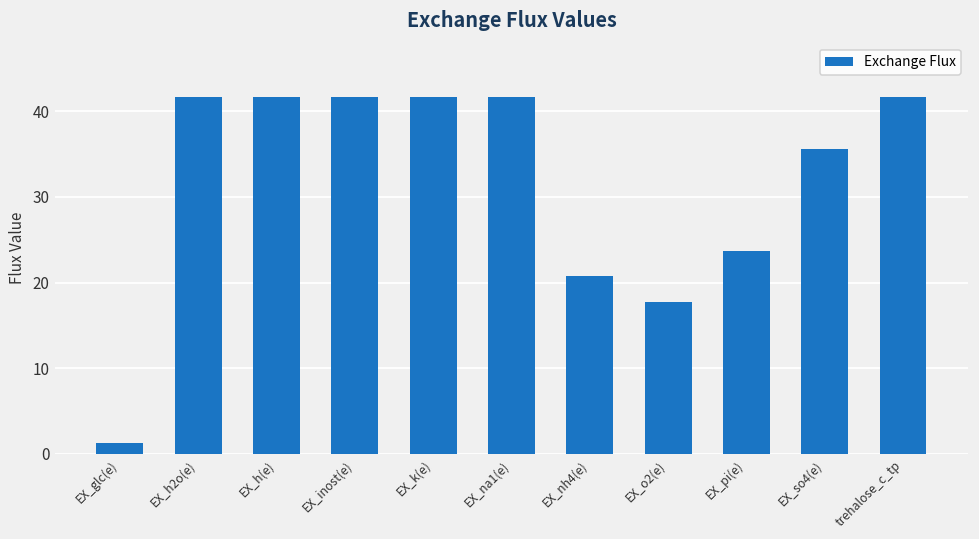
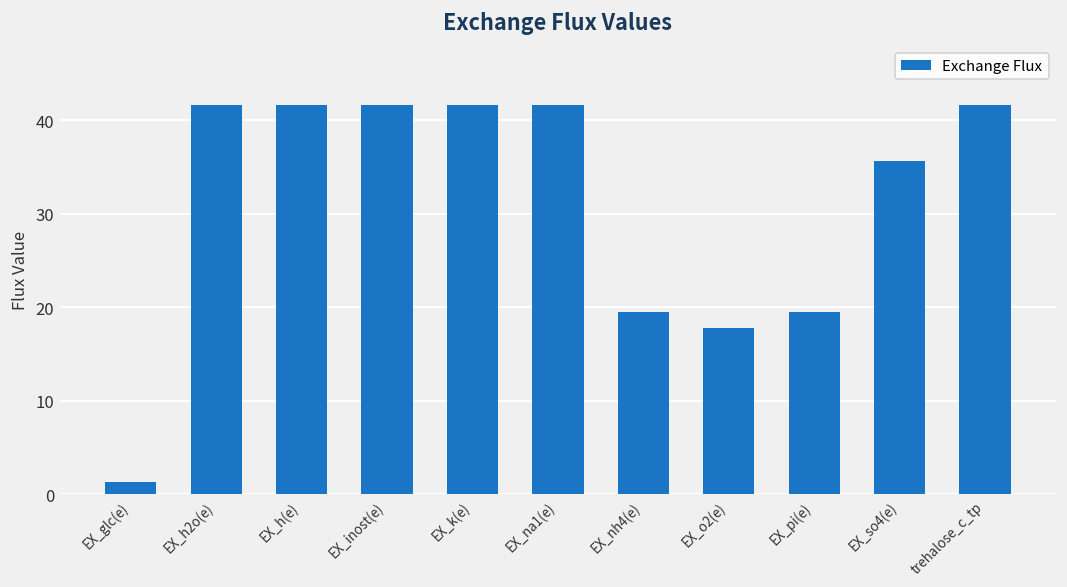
  {
    "EX_glc(e)": 1,
    "EX_h2o(e)": 42,
    "EX_h(e)": 42,
    "EX_inost(e)": 42,
    "EX_k(e)": 42,
    "EX_na1(e)": 42,
-   "EX_nh4(e)": 21,
+   "EX_nh4(e)": 19,
    "EX_o2(e)": 18,
-   "EX_pi(e)": 24,
+   "EX_pi(e)": 19,
    "EX_so4(e)": 36,
    "trehalose_c_tp": 42
  }
